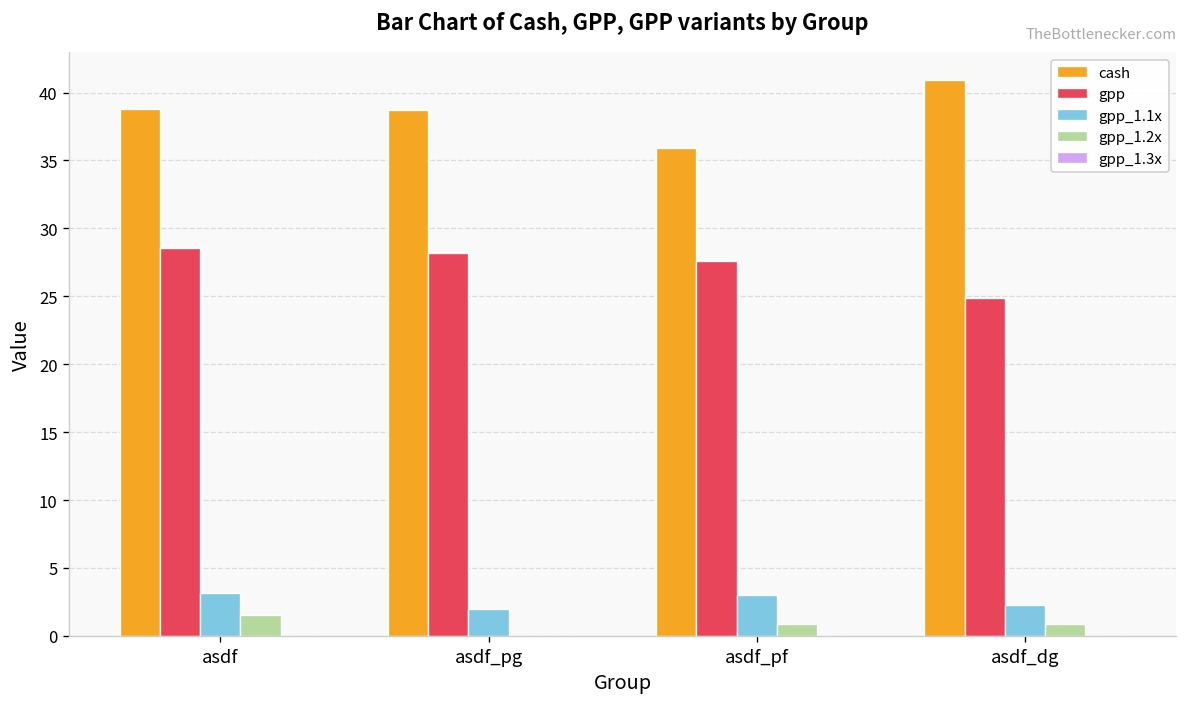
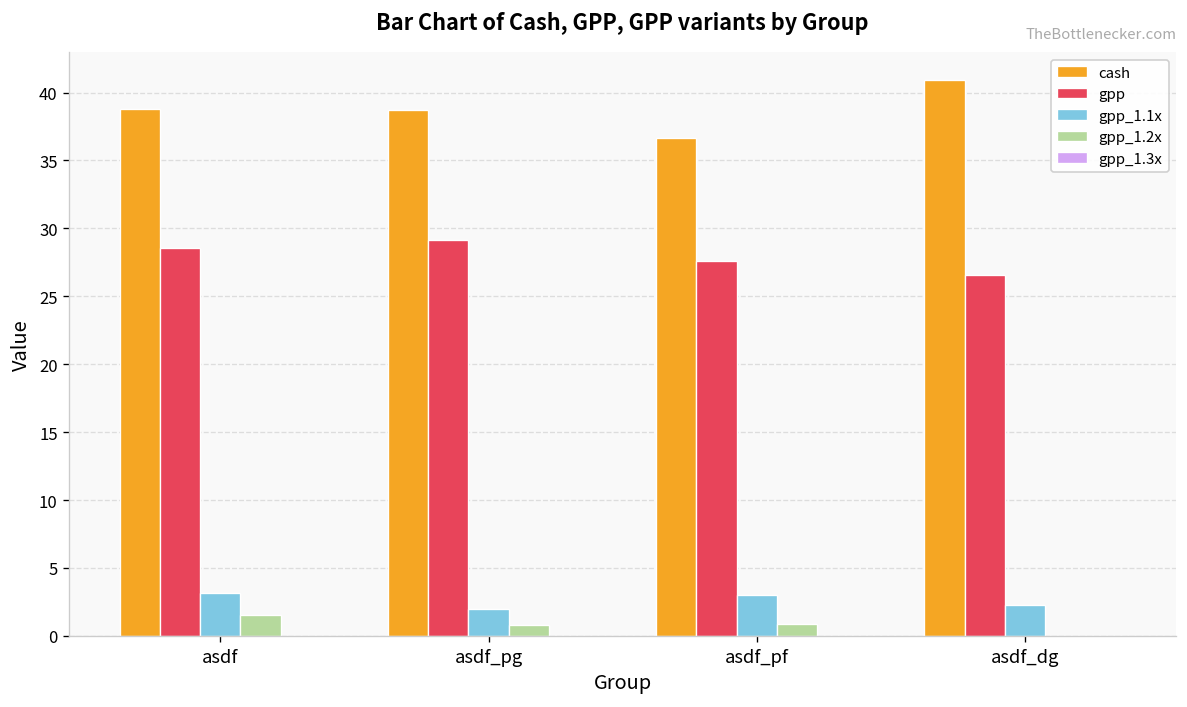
  {
    "cash": {
      "asdf": 38.8,
      "asdf_pg": 38.7,
-     "asdf_pf": 35.9,
+     "asdf_pf": 36.6,
      "asdf_dg": 40.9
    },
    "gpp": {
      "asdf": 28.6,
-     "asdf_pg": 28.2,
+     "asdf_pg": 29.1,
      "asdf_pf": 27.6,
-     "asdf_dg": 24.9
+     "asdf_dg": 26.6
    },
    "gpp_1.1x": {
      "asdf": 3.1,
      "asdf_pg": 2.0,
      "asdf_pf": 3.0,
      "asdf_dg": 2.3
    },
    "gpp_1.2x": {
      "asdf": 1.6,
-     "asdf_pg": 0.0,
+     "asdf_pg": 0.8,
      "asdf_pf": 0.9,
-     "asdf_dg": 0.9
+     "asdf_dg": 0.0
    },
    "gpp_1.3x": {
      "asdf": 0.0,
      "asdf_pg": 0.0,
      "asdf_pf": 0.0,
      "asdf_dg": 0.0
    }
  }
